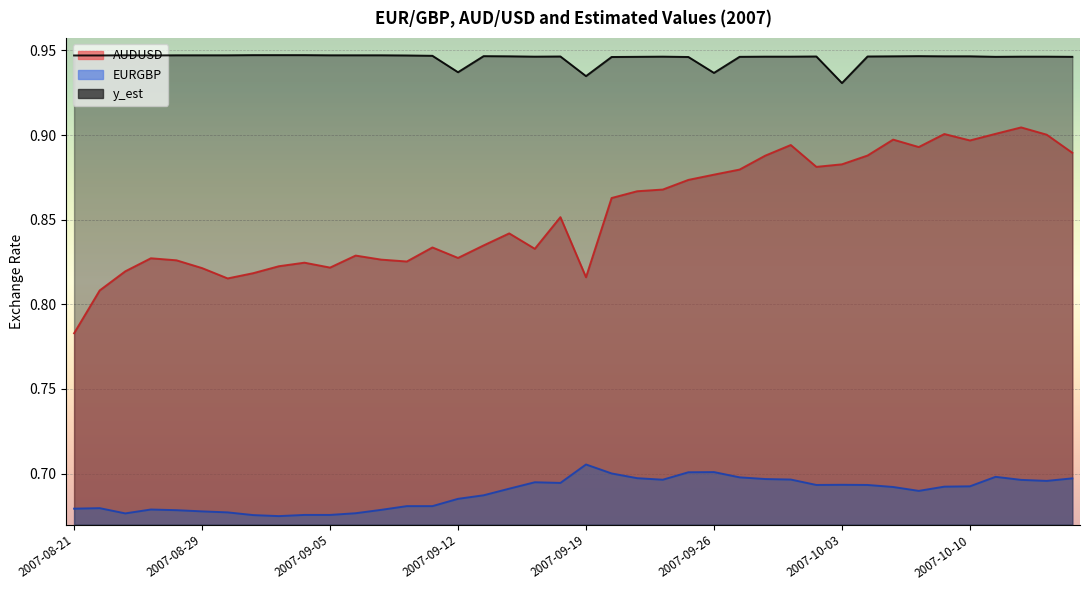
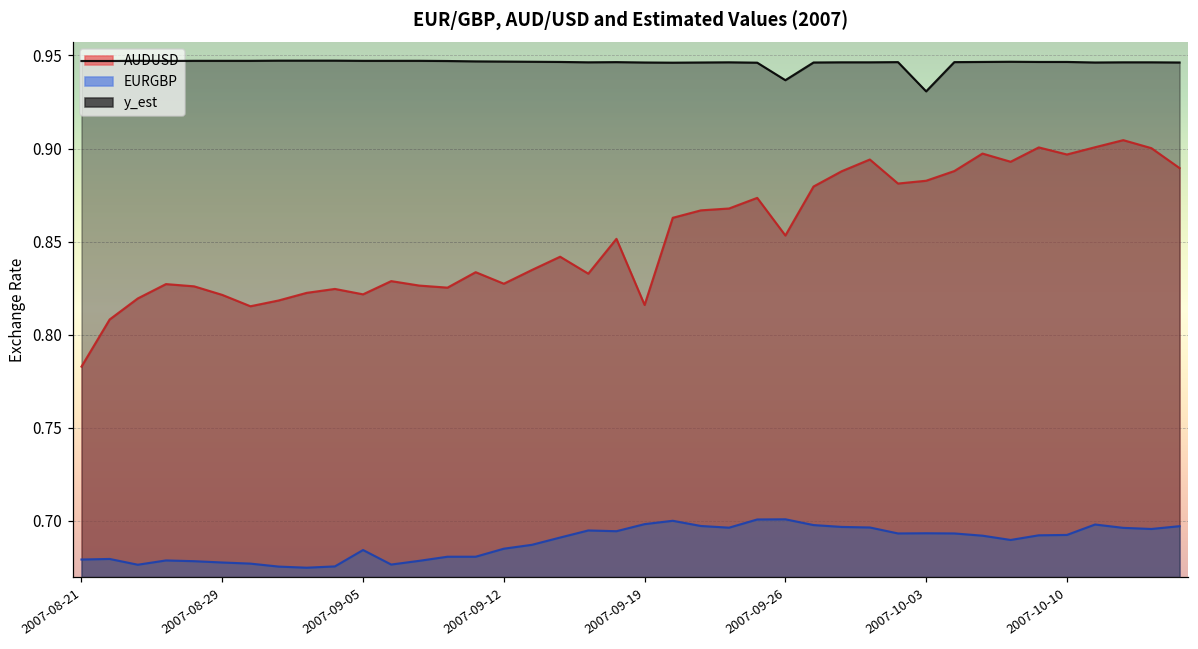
  {
    "AUDUSD": {
      "2007-08-21": 0.783,
      "2007-08-29": 0.821,
      "2007-09-05": 0.822,
      "2007-09-12": 0.827,
      "2007-09-19": 0.816,
-     "2007-09-26": 0.877,
+     "2007-09-26": 0.853,
      "2007-10-03": 0.883,
      "2007-10-10": 0.897
    },
    "EURGBP": {
      "2007-08-21": 0.679,
      "2007-08-29": 0.678,
-     "2007-09-05": 0.676,
+     "2007-09-05": 0.684,
      "2007-09-12": 0.685,
-     "2007-09-19": 0.705,
+     "2007-09-19": 0.698,
      "2007-09-26": 0.701,
      "2007-10-03": 0.693,
      "2007-10-10": 0.693
    },
    "y_est": {
      "2007-08-29": 0.947,
      "2007-09-05": 0.947,
-     "2007-09-12": 0.937,
-     "2007-09-19": 0.935,
+     "2007-09-12": 0.947,
+     "2007-09-19": 0.946,
      "2007-09-26": 0.937,
      "2007-10-03": 0.931,
      "2007-10-10": 0.947
    }
  }
